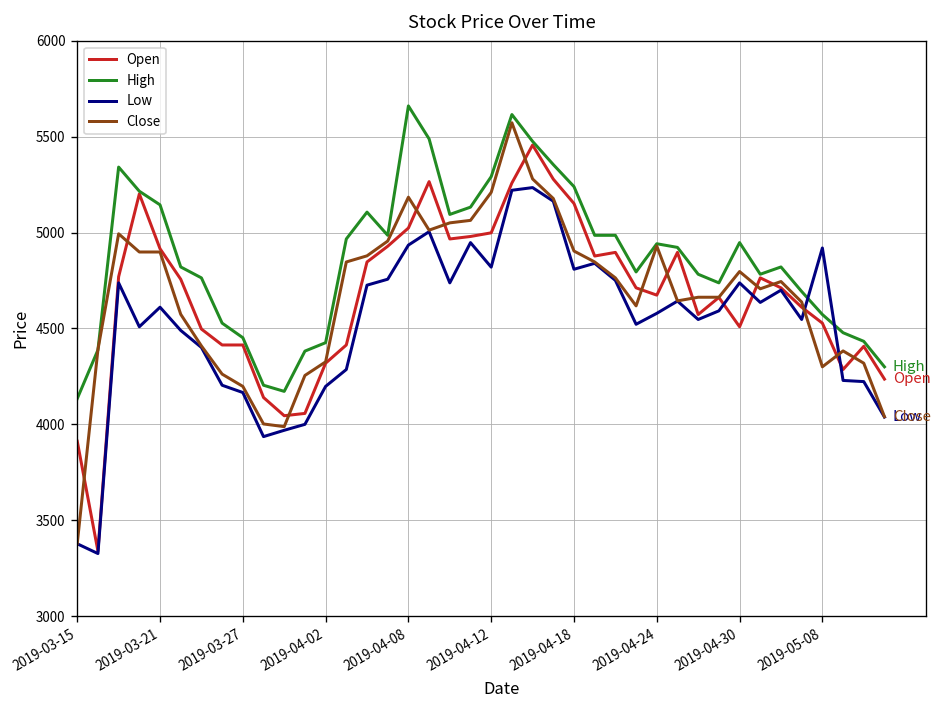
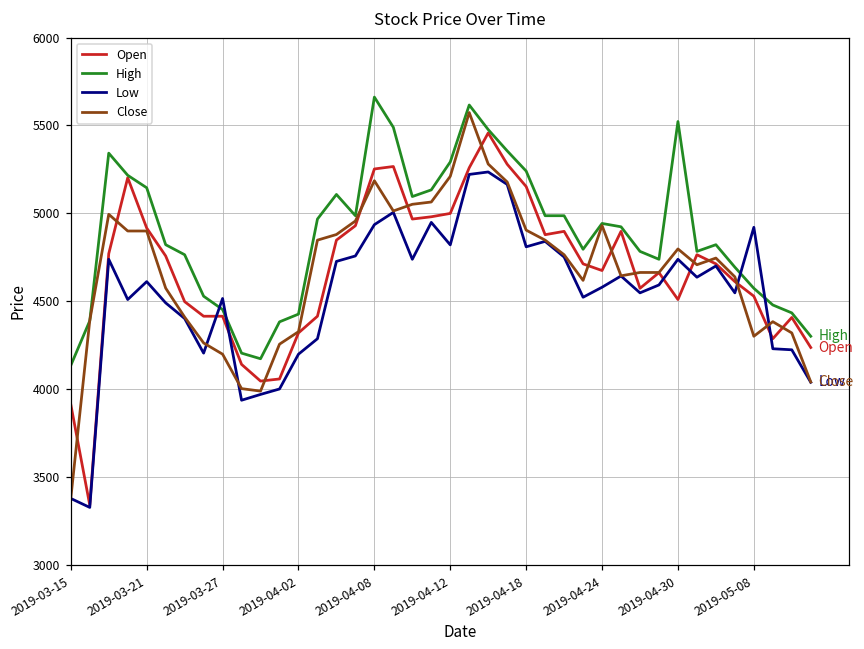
  {
    "Open": {
      "2019-03-15": 3910,
      "2019-03-21": 4920,
      "2019-03-27": 4410,
-     "2019-04-08": 5020,
+     "2019-04-08": 5250,
      "2019-04-12": 5000,
      "2019-04-18": 5150,
      "2019-04-24": 4670,
      "2019-04-30": 4510,
      "2019-05-08": 4530
    },
    "High": {
      "2019-03-15": 4130,
      "2019-03-21": 5150,
      "2019-03-27": 4450,
      "2019-04-02": 4430,
      "2019-04-08": 5660,
      "2019-04-12": 5290,
      "2019-04-18": 5240,
-     "2019-04-30": 4950,
+     "2019-04-30": 5520,
      "2019-05-08": 4570
    },
    "Low": {
      "2019-03-21": 4610,
-     "2019-03-27": 4170,
+     "2019-03-27": 4520,
      "2019-04-02": 4200,
      "2019-04-08": 4940,
      "2019-04-12": 4820,
      "2019-04-18": 4810,
      "2019-04-24": 4580,
      "2019-04-30": 4740,
      "2019-05-08": 4920
    },
    "Close": {
      "2019-03-21": 4900,
      "2019-03-27": 4200,
      "2019-04-08": 5190,
      "2019-04-12": 5210,
      "2019-04-18": 4900,
      "2019-04-30": 4800,
      "2019-05-08": 4300
    }
  }
